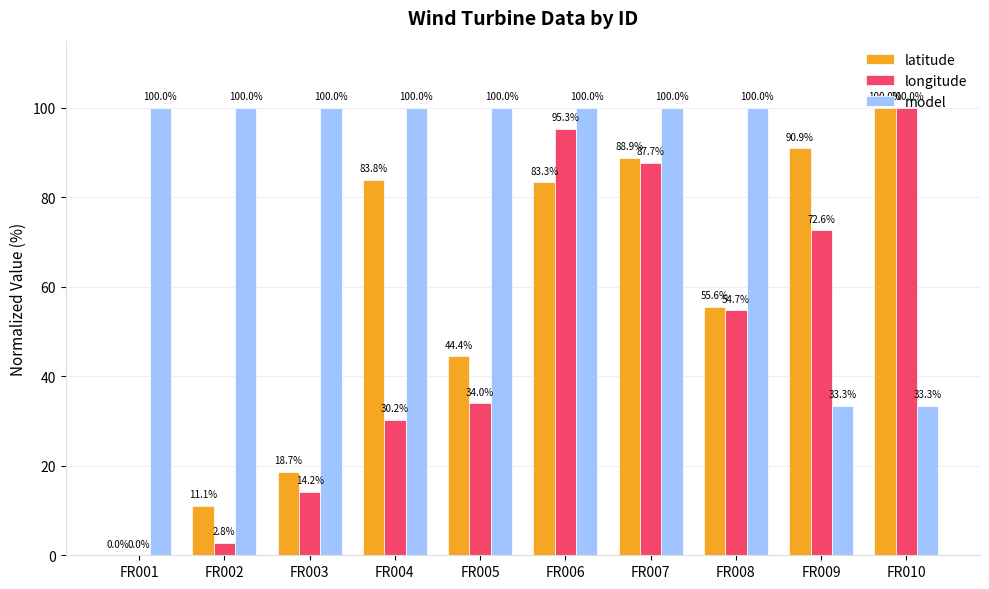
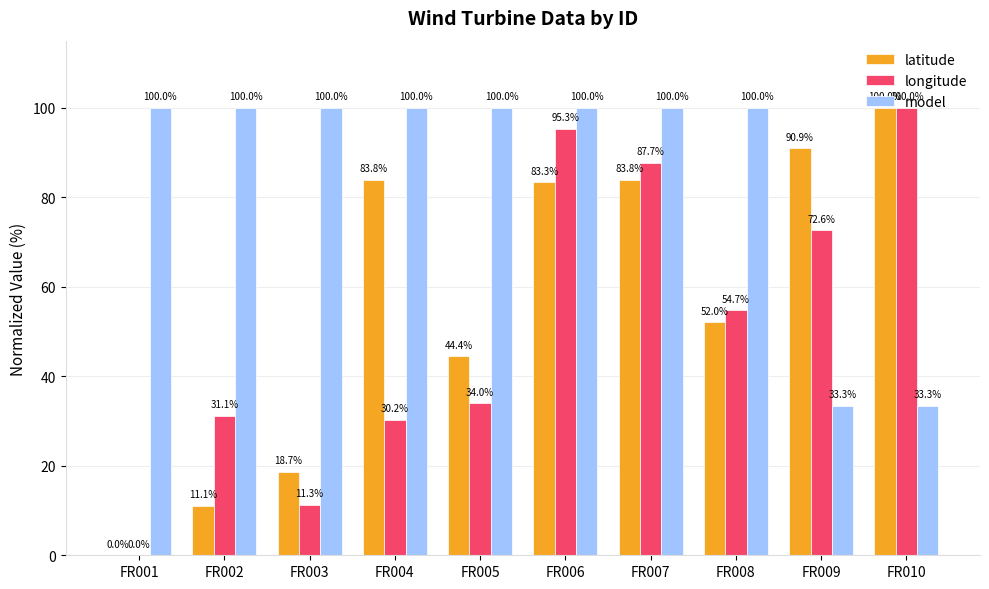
  {
    "latitude": {
      "FR001": "0.0%",
      "FR002": "11.1%",
      "FR003": "18.7%",
      "FR004": "83.8%",
      "FR005": "44.4%",
      "FR006": "83.3%",
-     "FR007": "88.9%",
-     "FR008": "55.6%",
+     "FR007": "83.8%",
+     "FR008": "52.0%",
      "FR009": "90.9%"
    },
    "longitude": {
      "FR001": "0.0%",
-     "FR002": "2.8%",
-     "FR003": "14.2%",
+     "FR002": "31.1%",
+     "FR003": "11.3%",
      "FR004": "30.2%",
      "FR005": "34.0%",
      "FR006": "95.3%",
      "FR007": "87.7%",
      "FR008": "54.7%",
      "FR009": "72.6%"
    },
    "model": {
      "FR001": "100.0%",
      "FR002": "100.0%",
      "FR003": "100.0%",
      "FR004": "100.0%",
      "FR005": "100.0%",
      "FR006": "100.0%",
      "FR007": "100.0%",
      "FR008": "100.0%",
      "FR009": "33.3%",
      "FR010": "33.3%"
    }
  }
